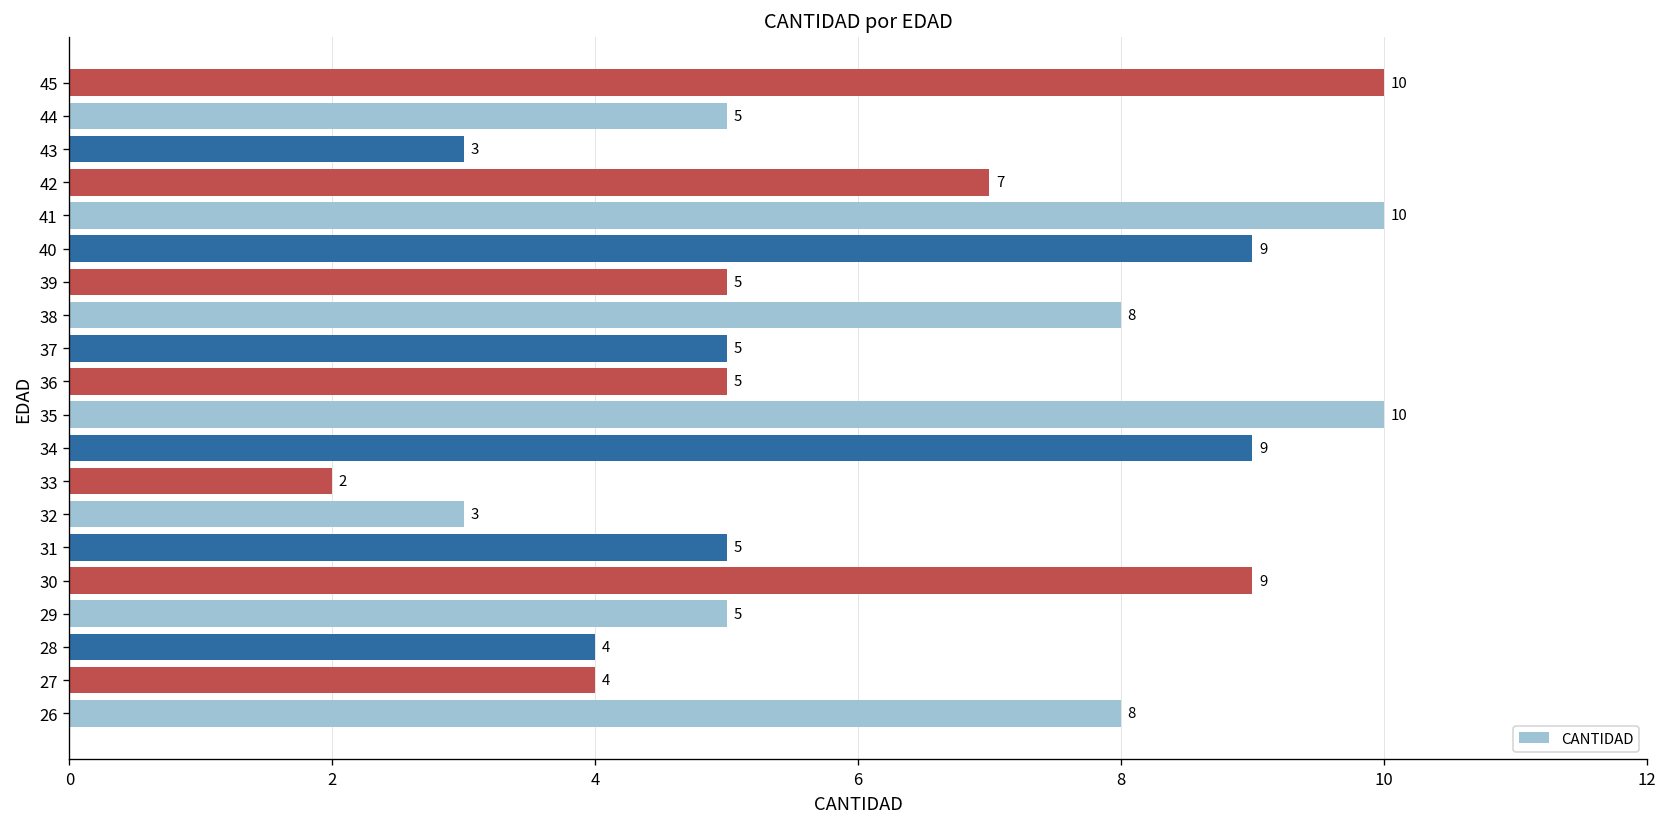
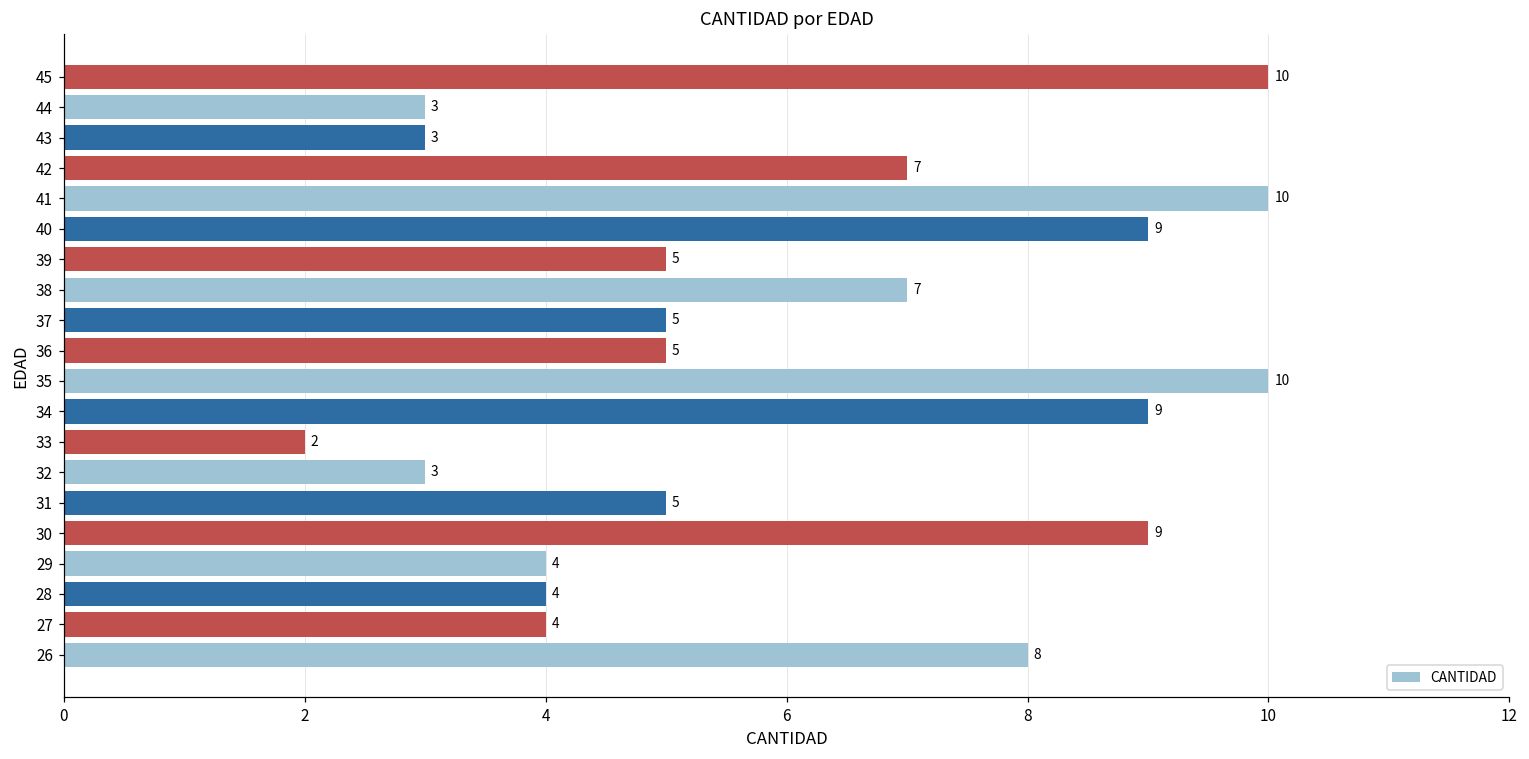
  {
    "45": 10,
-   "44": 5,
+   "44": 3,
    "43": 3,
    "42": 7,
    "41": 10,
    "40": 9,
    "39": 5,
-   "38": 8,
+   "38": 7,
    "37": 5,
    "36": 5,
    "35": 10,
    "34": 9,
    "33": 2,
    "32": 3,
    "31": 5,
    "30": 9,
-   "29": 5,
+   "29": 4,
    "28": 4,
    "27": 4,
    "26": 8
  }
